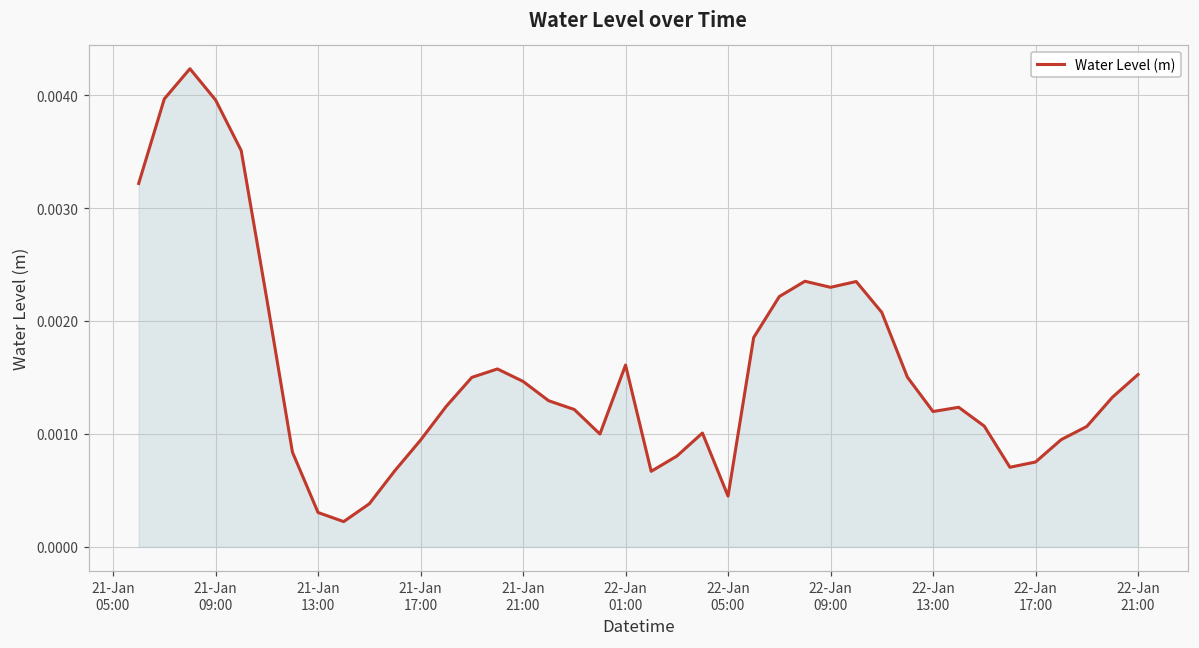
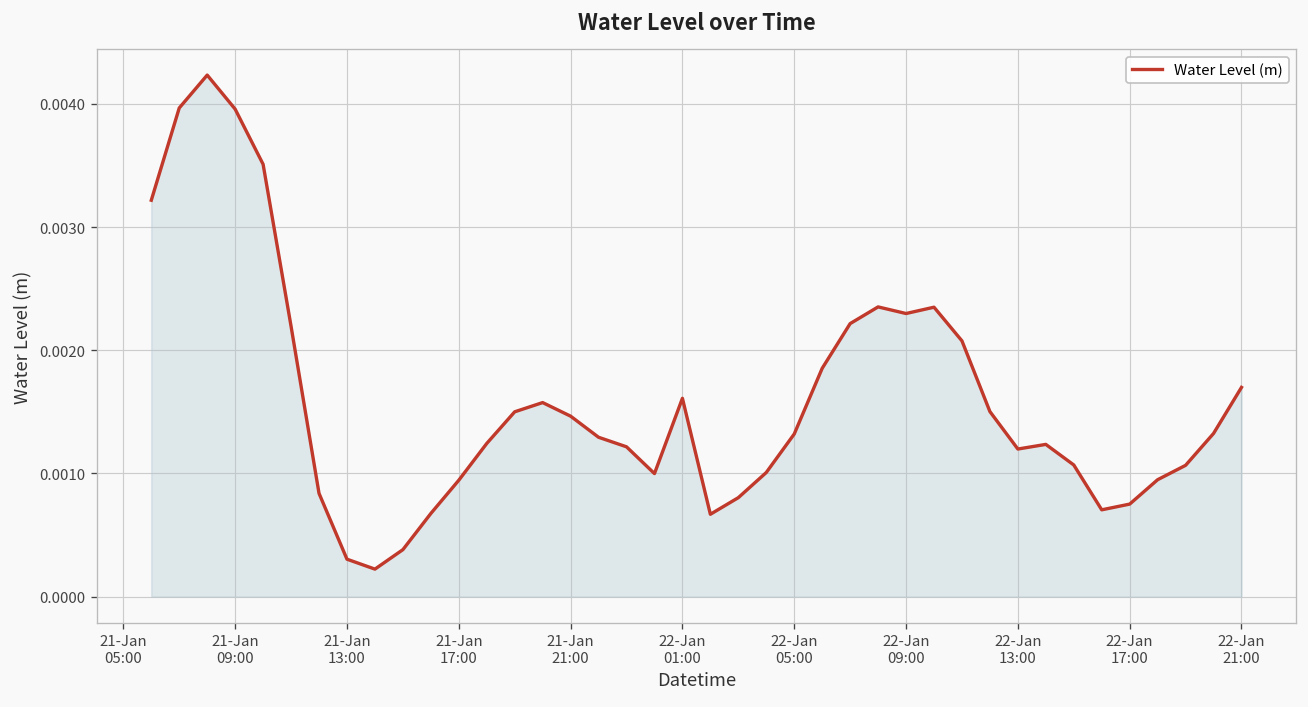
  {
    "21-Jan 09:00": 0.00396,
    "21-Jan 13:00": 0.00030,
    "21-Jan 17:00": 0.00094,
    "21-Jan 21:00": 0.00146,
    "22-Jan 01:00": 0.00161,
-   "22-Jan 05:00": 0.00045,
+   "22-Jan 05:00": 0.00132,
    "22-Jan 09:00": 0.00230,
    "22-Jan 13:00": 0.00120,
    "22-Jan 17:00": 0.00075,
-   "22-Jan 21:00": 0.00153
+   "22-Jan 21:00": 0.00170
  }
